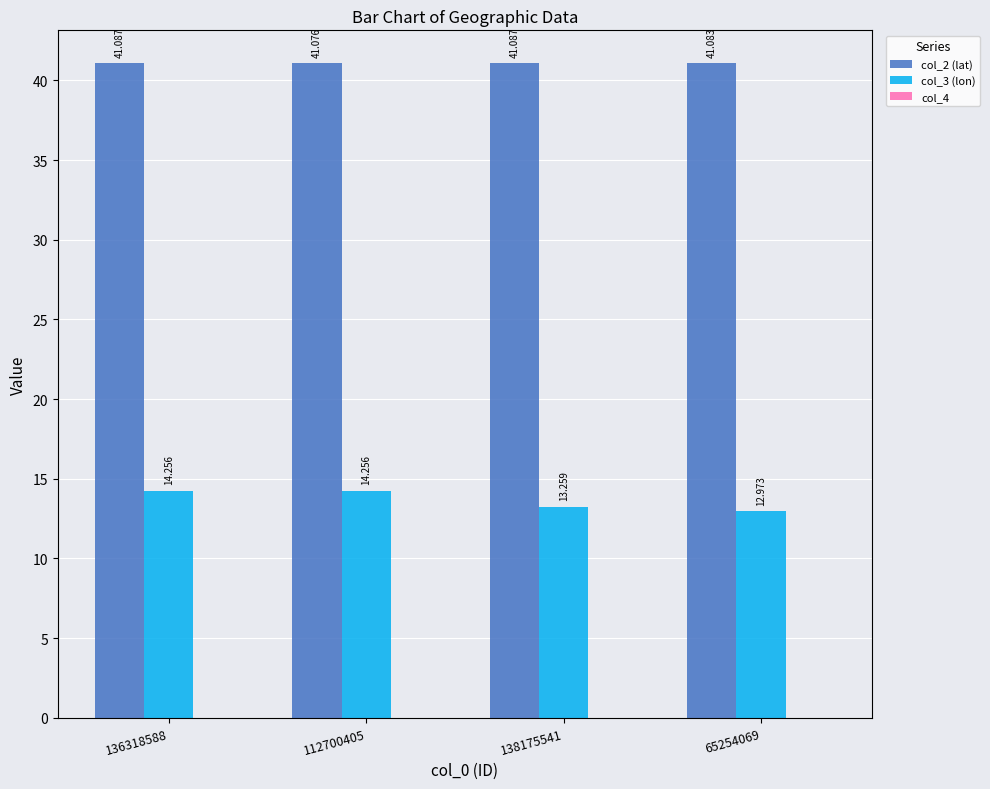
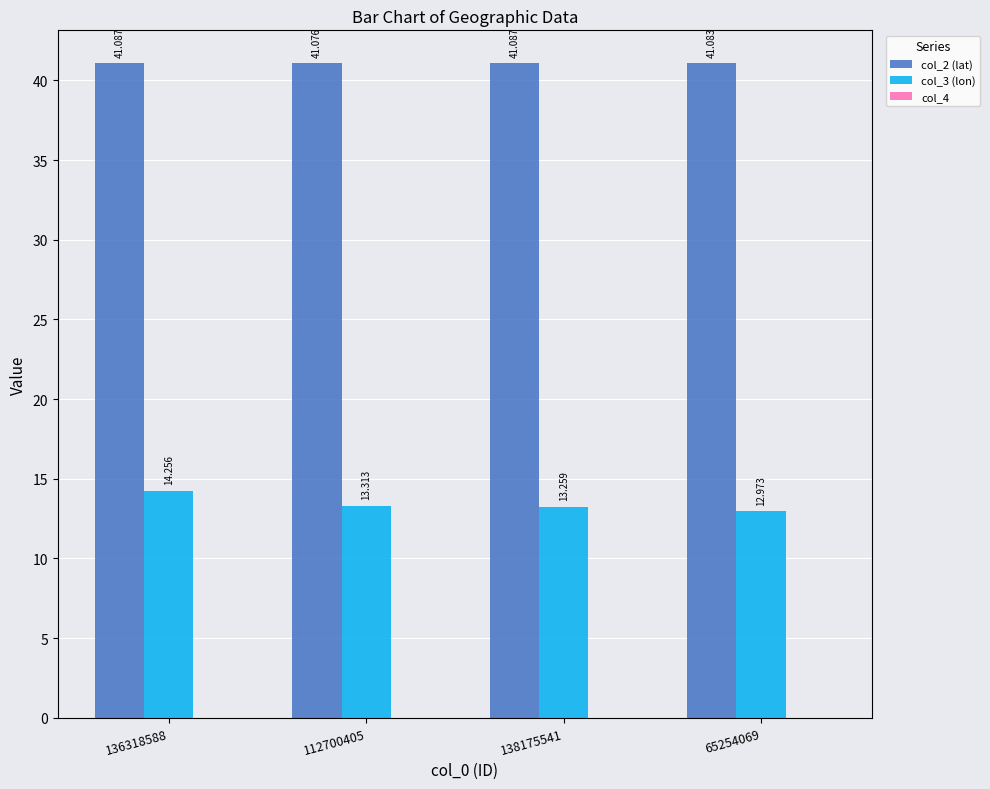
  {
    "col_2 (lat)": {
      "136318588": 41.087,
      "112700405": 41.076,
      "138175541": 41.087,
      "65254069": 41.083
    },
    "col_3 (lon)": {
      "136318588": 14.256,
-     "112700405": 14.256,
+     "112700405": 13.313,
      "138175541": 13.259,
      "65254069": 12.973
    }
  }
